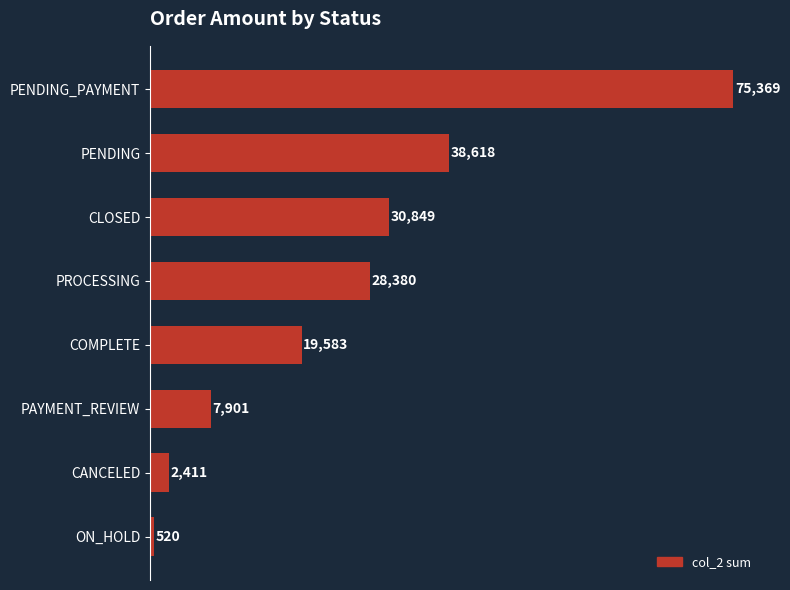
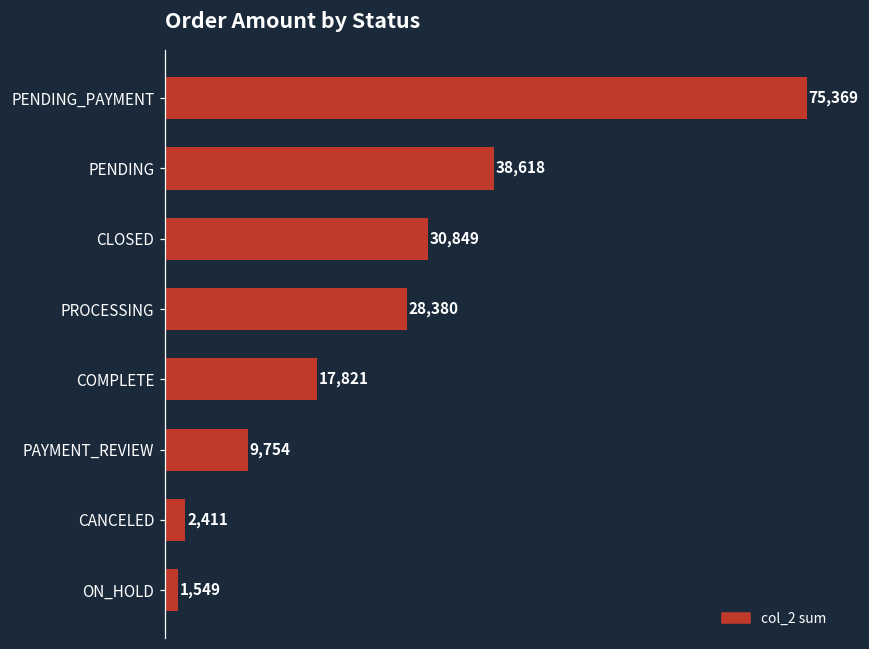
  {
    "PENDING_PAYMENT": "75,369",
    "PENDING": "38,618",
    "CLOSED": "30,849",
    "PROCESSING": "28,380",
-   "COMPLETE": "19,583",
-   "PAYMENT_REVIEW": "7,901",
+   "COMPLETE": "17,821",
+   "PAYMENT_REVIEW": "9,754",
    "CANCELED": "2,411",
-   "ON_HOLD": "520"
+   "ON_HOLD": "1,549"
  }
